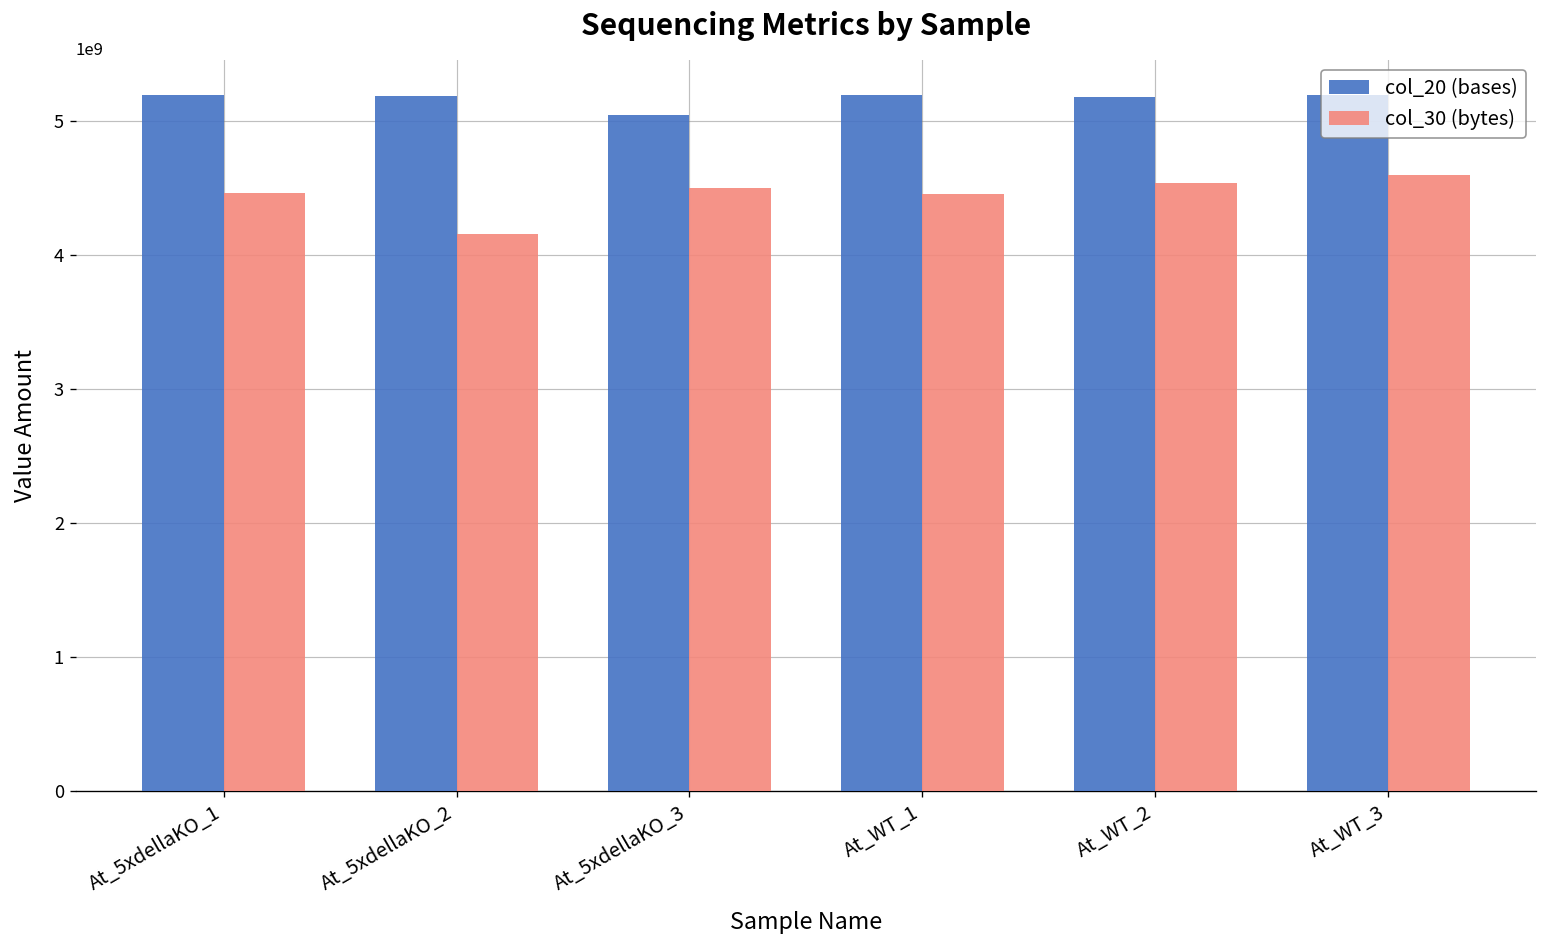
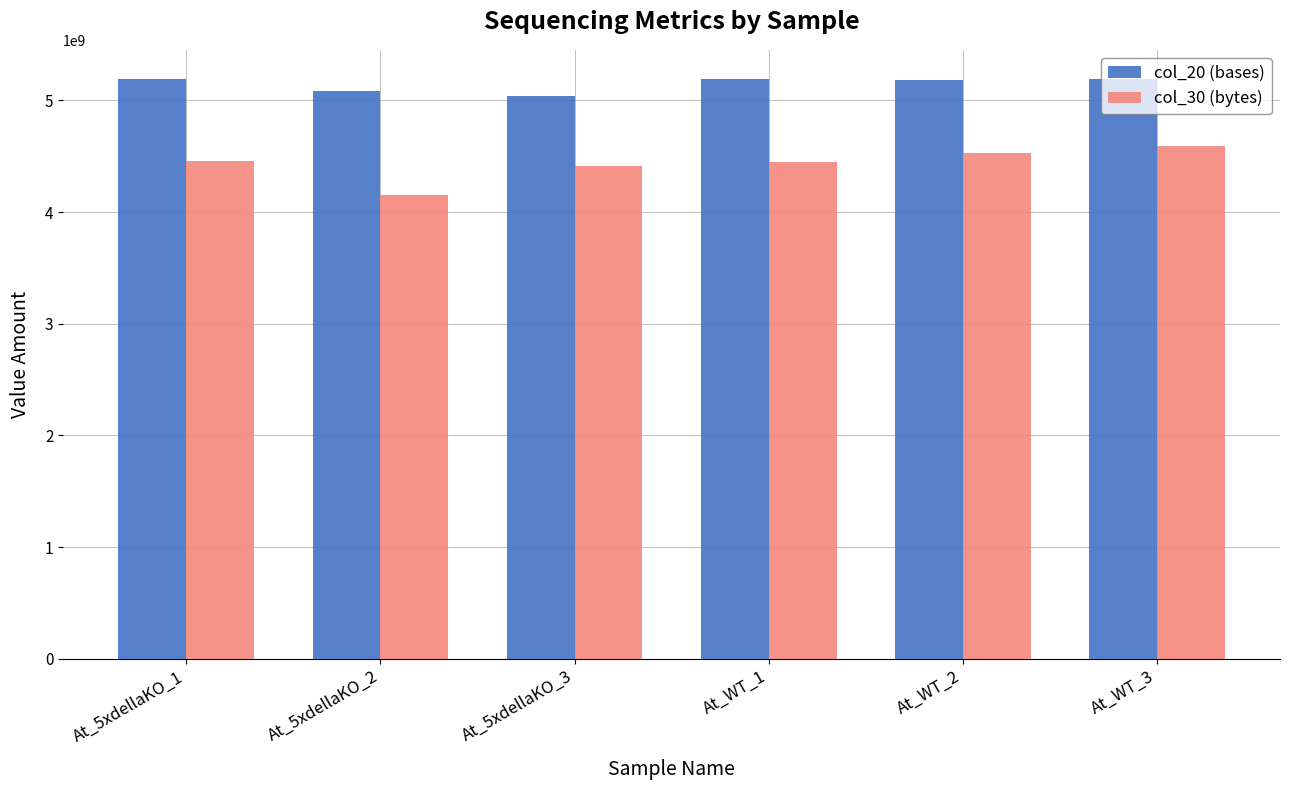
  {
    "col_20 (bases)": {
      "At_5xdellaKO_1": 5190000000,
-     "At_5xdellaKO_2": 5180000000,
+     "At_5xdellaKO_2": 5080000000,
      "At_5xdellaKO_3": 5040000000,
      "At_WT_1": 5190000000,
      "At_WT_2": 5180000000
    },
    "col_30 (bytes)": {
      "At_5xdellaKO_1": 4460000000,
      "At_5xdellaKO_2": 4150000000,
-     "At_5xdellaKO_3": 4500000000,
+     "At_5xdellaKO_3": 4420000000,
      "At_WT_1": 4450000000,
      "At_WT_2": 4530000000,
      "At_WT_3": 4590000000
    }
  }
